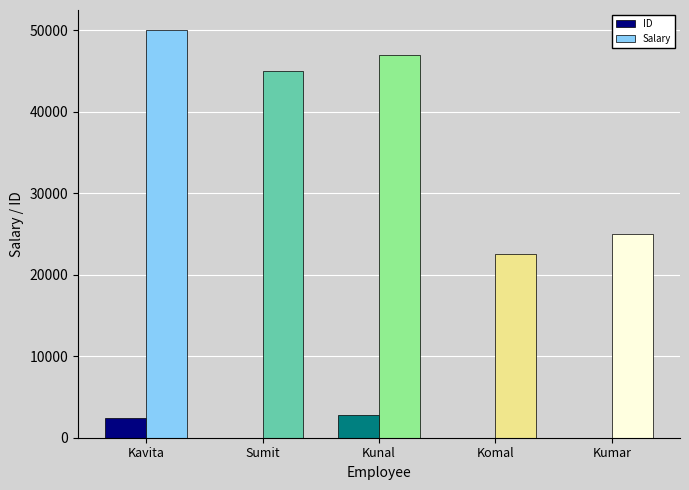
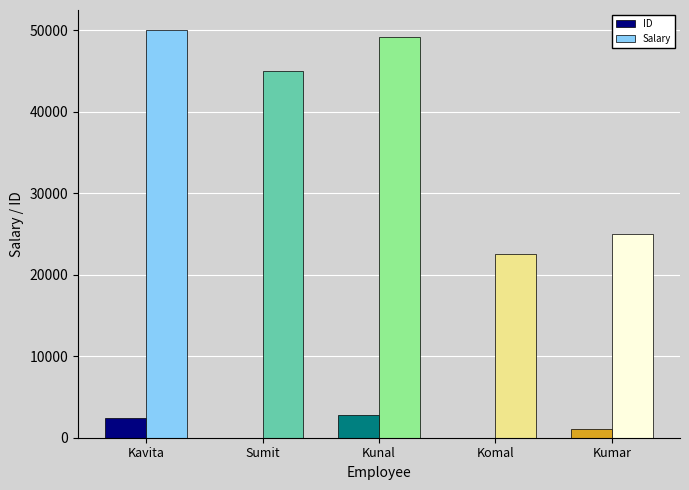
  {
    "ID": {
      "Kavita": 2000,
      "Kunal": 3000,
-     "Kumar": 0
+     "Kumar": 1000
    },
    "Salary": {
      "Kavita": 50000,
      "Sumit": 45000,
-     "Kunal": 47000,
+     "Kunal": 49000,
      "Komal": 23000,
      "Kumar": 25000
    }
  }
